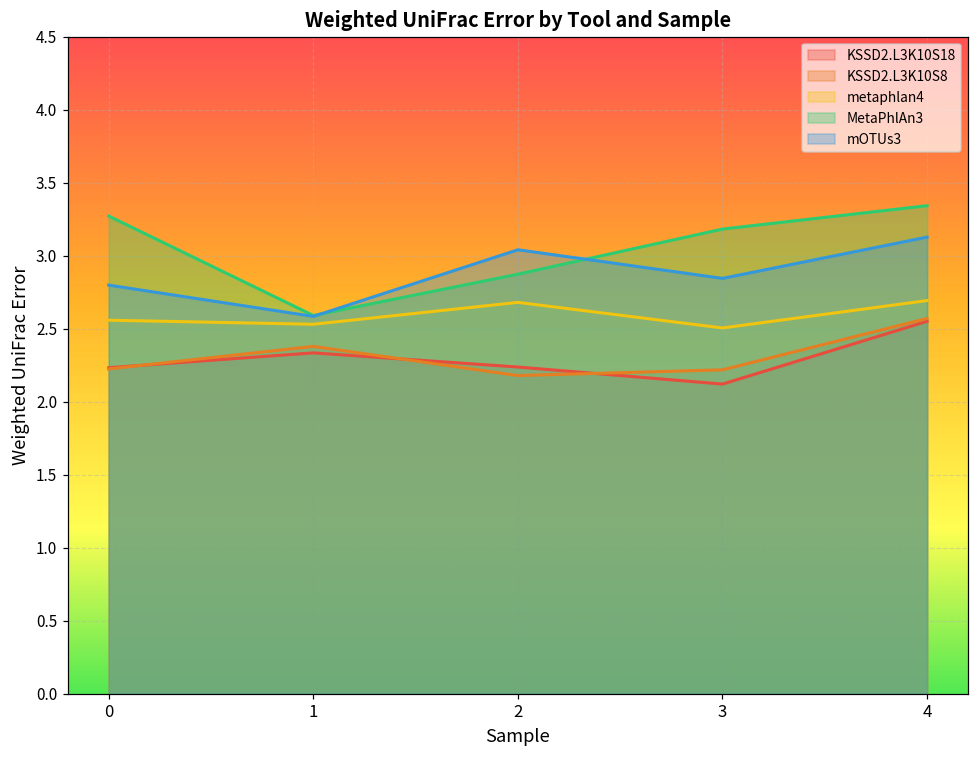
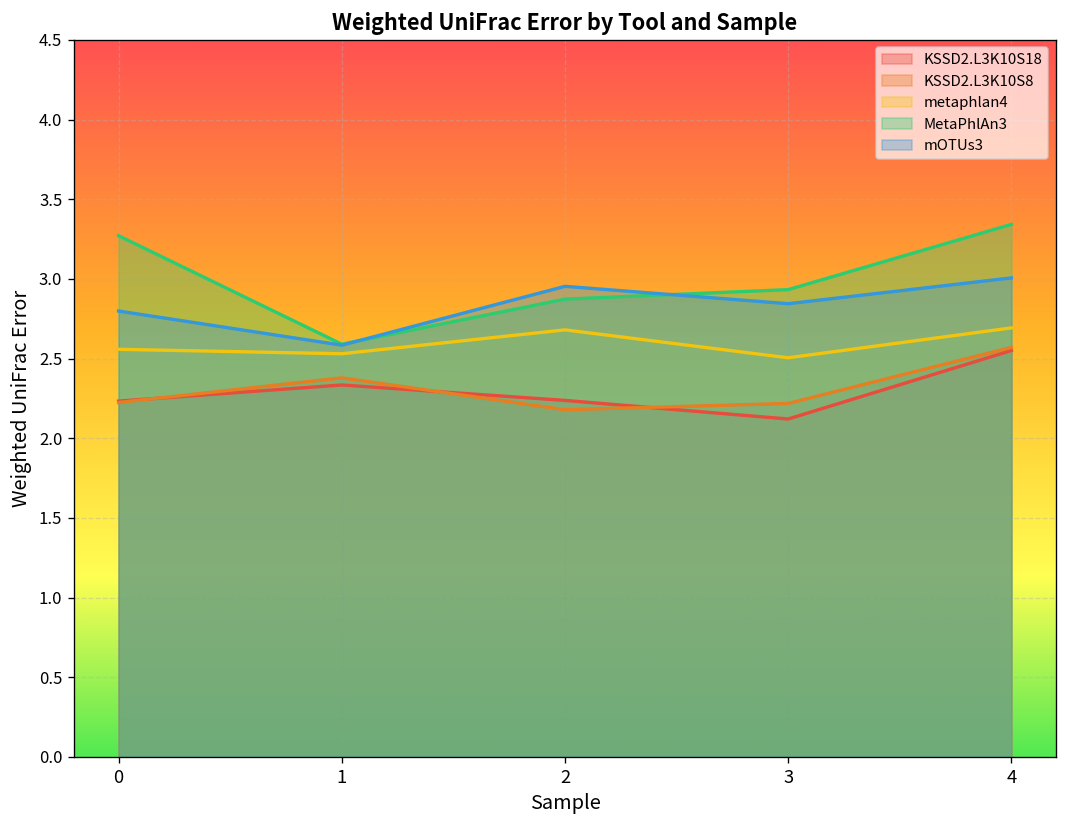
  {
    "MetaPhlAn3": {
      "0": 3.27,
      "2": 2.87,
-     "3": 3.18,
+     "3": 2.93,
      "4": 3.34
    },
    "mOTUs3": {
      "0": 2.80,
-     "2": 3.04,
+     "2": 2.95,
      "3": 2.84,
-     "4": 3.13
+     "4": 3.01
    }
  }
